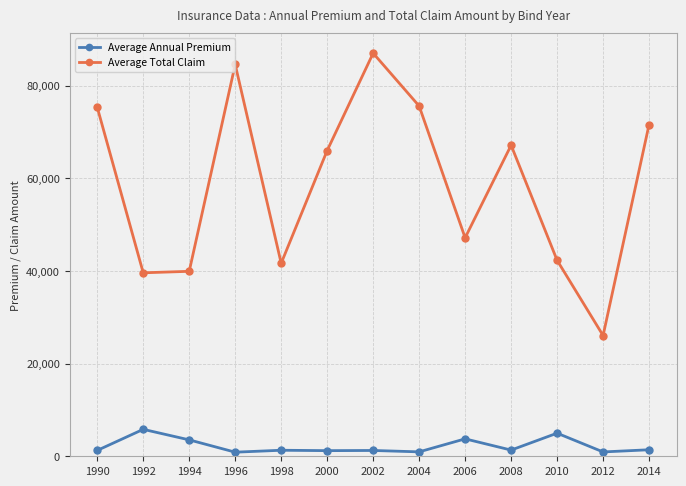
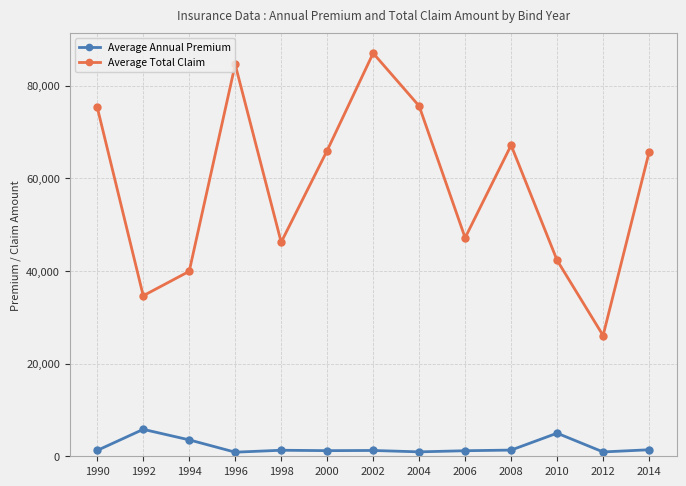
  {
    "Average Annual Premium": {
      "1990": "1,000",
      "1992": "6,000",
      "1994": "4,000",
      "1996": "1,000",
      "1998": "1,000",
      "2000": "1,000",
      "2002": "1,000",
      "2004": "1,000",
-     "2006": "4,000",
+     "2006": "1,000",
      "2008": "1,000",
      "2010": "5,000",
      "2012": "1,000",
      "2014": "1,000"
    },
    "Average Total Claim": {
      "1990": "75,000",
-     "1992": "40,000",
+     "1992": "35,000",
      "1994": "40,000",
-     "1998": "42,000",
+     "1998": "46,000",
      "2000": "66,000",
      "2002": "87,000",
      "2004": "76,000",
      "2006": "47,000",
      "2008": "67,000",
      "2010": "42,000",
      "2012": "26,000",
-     "2014": "72,000"
+     "2014": "66,000"
    }
  }
